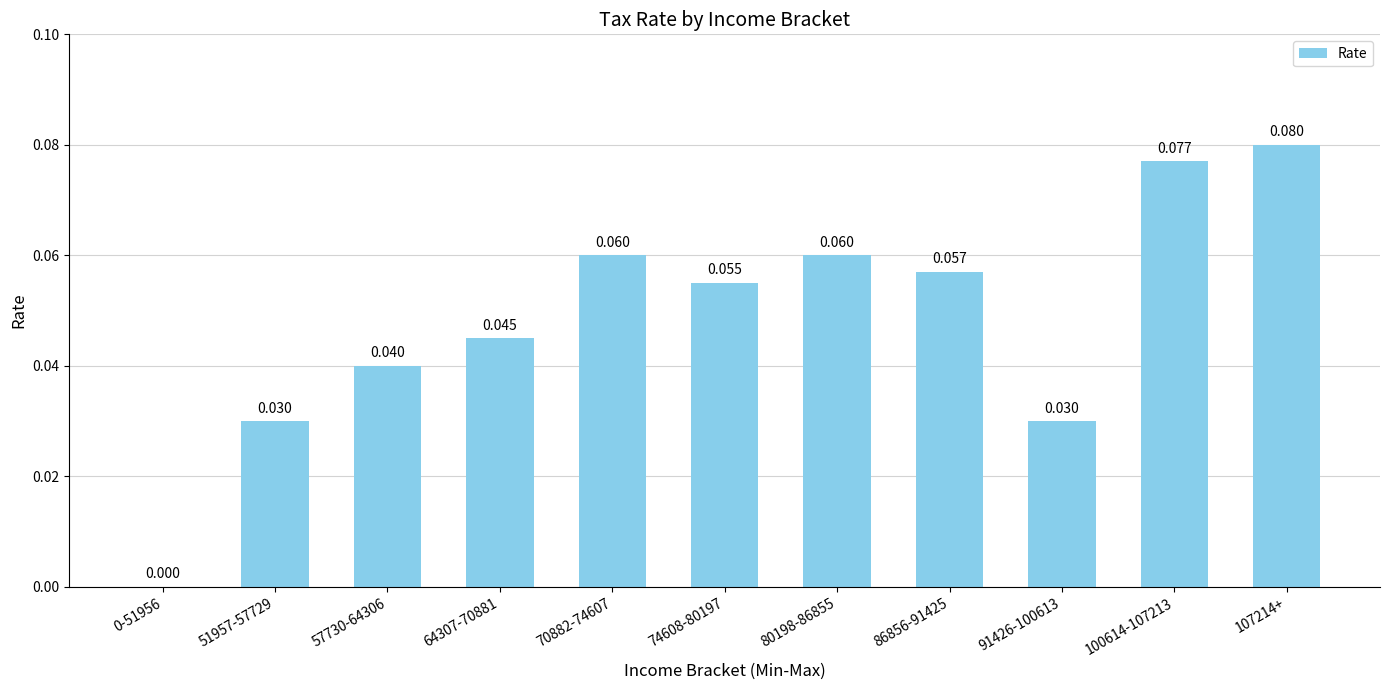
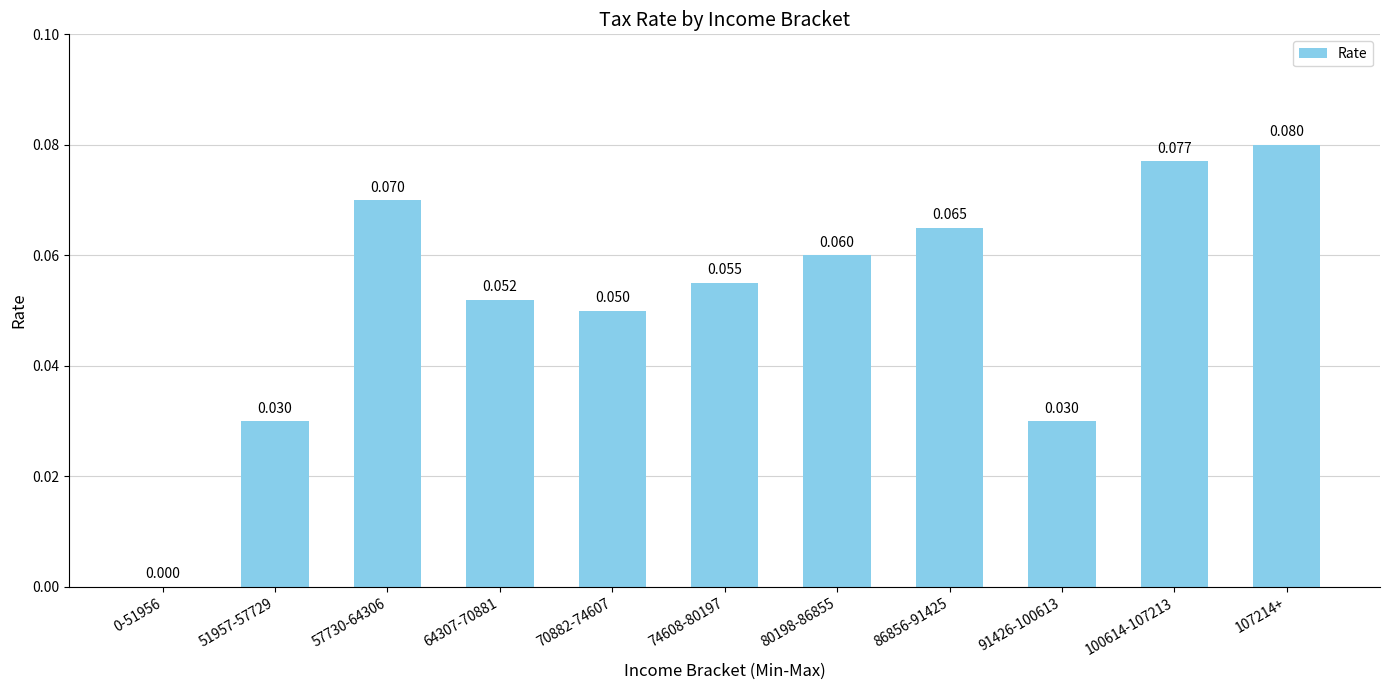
  {
    "0-51956": 0.000,
    "51957-57729": 0.030,
-   "57730-64306": 0.040,
-   "64307-70881": 0.045,
-   "70882-74607": 0.060,
+   "57730-64306": 0.070,
+   "64307-70881": 0.052,
+   "70882-74607": 0.050,
    "74608-80197": 0.055,
    "80198-86855": 0.060,
-   "86856-91425": 0.057,
+   "86856-91425": 0.065,
    "91426-100613": 0.030,
    "100614-107213": 0.077,
    "107214+": 0.080
  }
